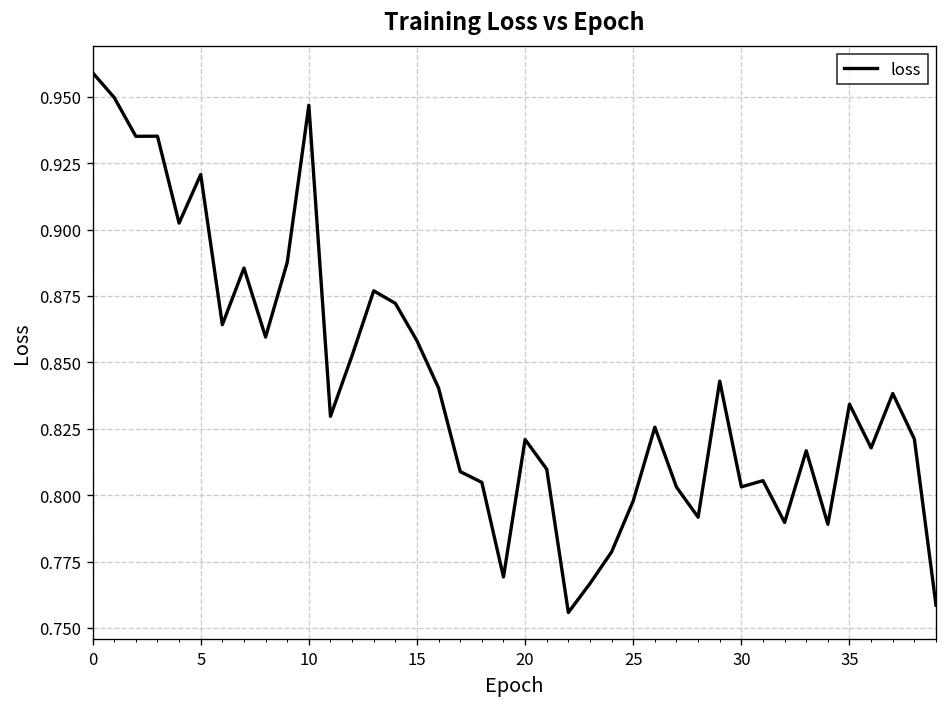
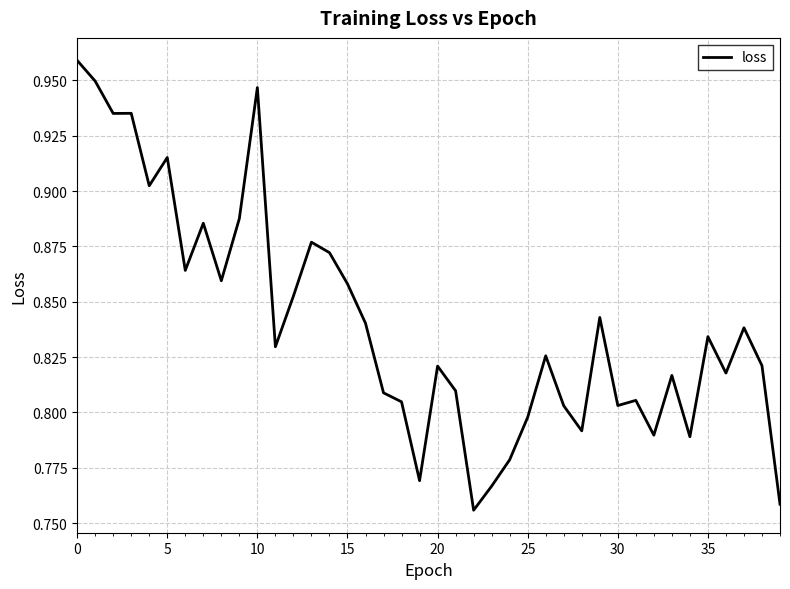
  {
    "0": 0.959,
-   "5": 0.921,
+   "5": 0.915,
    "10": 0.947,
    "15": 0.858,
    "20": 0.821,
    "25": 0.798,
    "30": 0.803,
    "35": 0.834
  }
